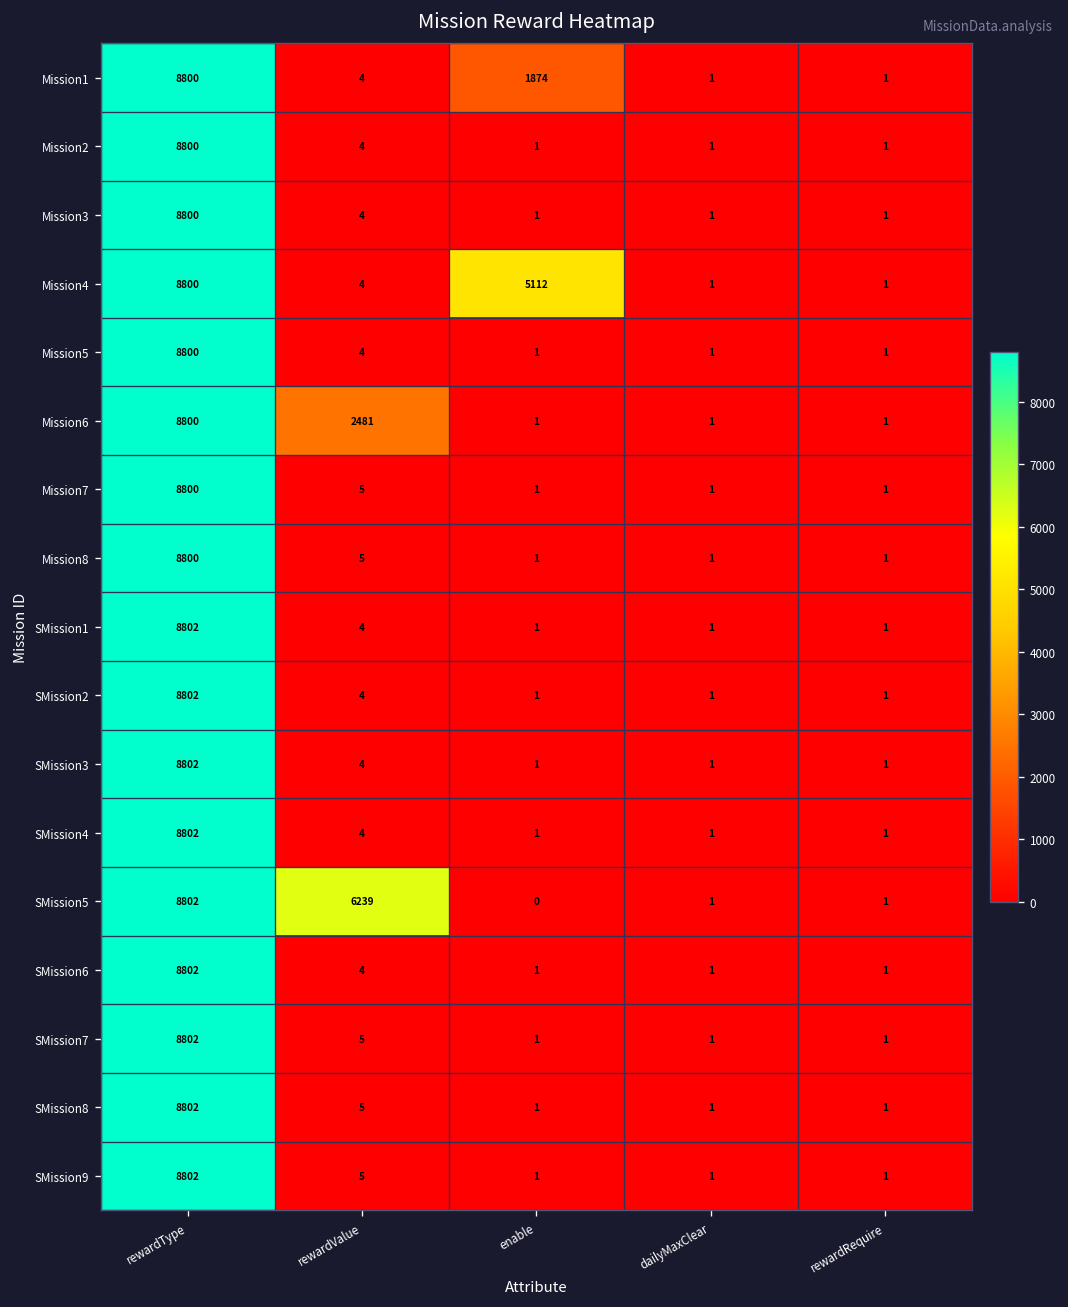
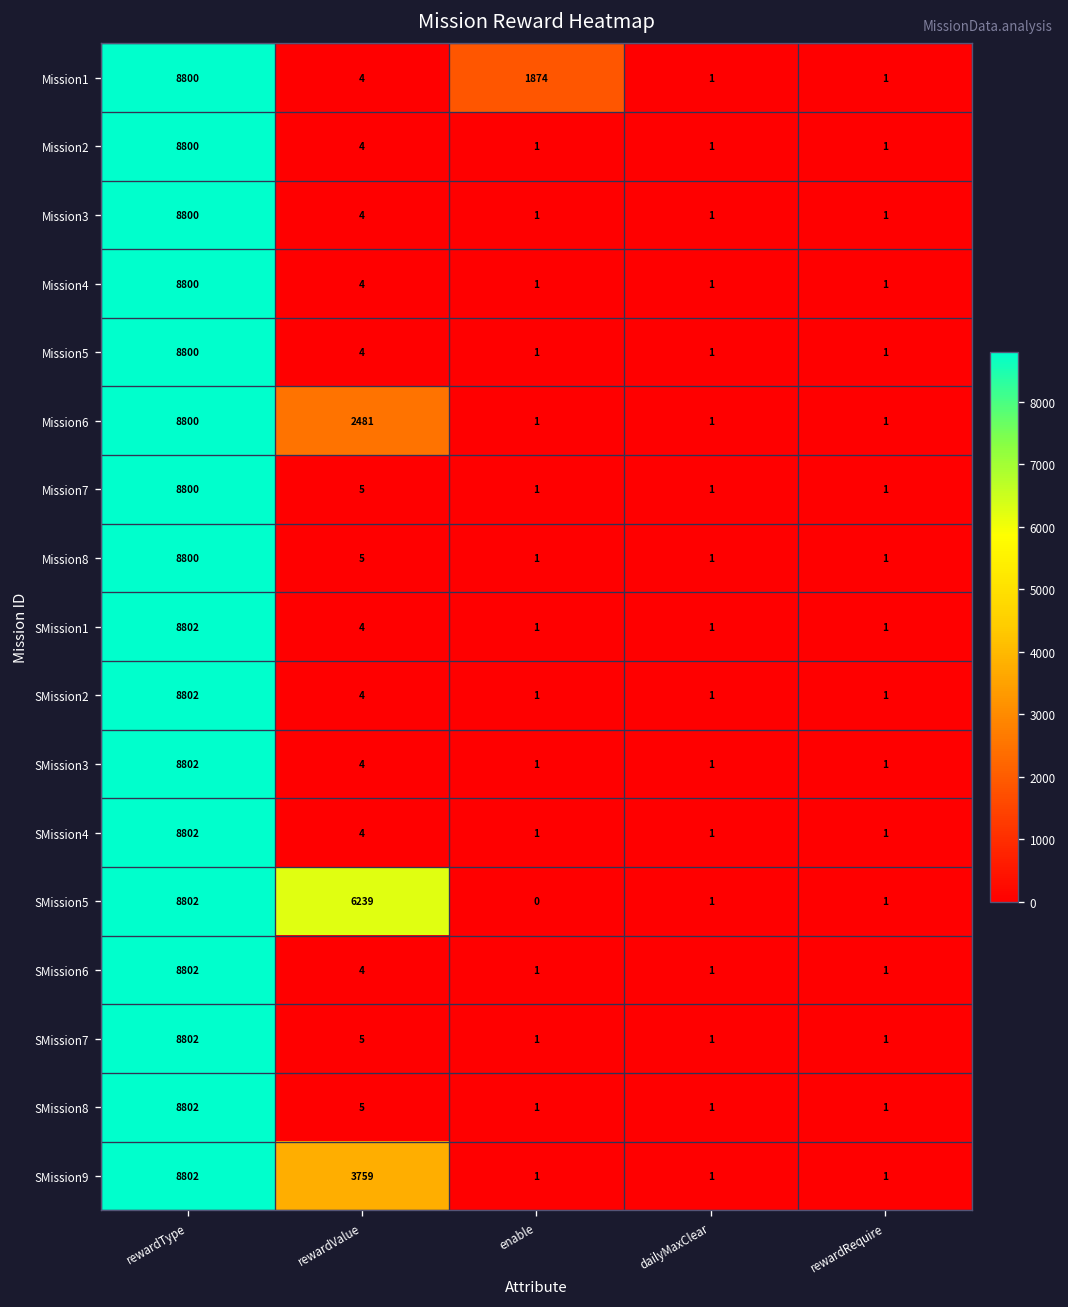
  {
    "Mission1": {
      "rewardType": 8800,
      "rewardValue": 4,
      "enable": 1874,
      "dailyMaxClear": 1,
      "rewardRequire": 1
    },
    "Mission2": {
      "rewardType": 8800,
      "rewardValue": 4,
      "enable": 1,
      "dailyMaxClear": 1,
      "rewardRequire": 1
    },
    "Mission3": {
      "rewardType": 8800,
      "rewardValue": 4,
      "enable": 1,
      "dailyMaxClear": 1,
      "rewardRequire": 1
    },
    "Mission4": {
      "rewardType": 8800,
      "rewardValue": 4,
-     "enable": 5112,
+     "enable": 1,
      "dailyMaxClear": 1,
      "rewardRequire": 1
    },
    "Mission5": {
      "rewardType": 8800,
      "rewardValue": 4,
      "enable": 1,
      "dailyMaxClear": 1,
      "rewardRequire": 1
    },
    "Mission6": {
      "rewardType": 8800,
      "rewardValue": 2481,
      "enable": 1,
      "dailyMaxClear": 1,
      "rewardRequire": 1
    },
    "Mission7": {
      "rewardType": 8800,
      "rewardValue": 5,
      "enable": 1,
      "dailyMaxClear": 1,
      "rewardRequire": 1
    },
    "Mission8": {
      "rewardType": 8800,
      "rewardValue": 5,
      "enable": 1,
      "dailyMaxClear": 1,
      "rewardRequire": 1
    },
    "SMission1": {
      "rewardType": 8802,
      "rewardValue": 4,
      "enable": 1,
      "dailyMaxClear": 1,
      "rewardRequire": 1
    },
    "SMission2": {
      "rewardType": 8802,
      "rewardValue": 4,
      "enable": 1,
      "dailyMaxClear": 1,
      "rewardRequire": 1
    },
    "SMission3": {
      "rewardType": 8802,
      "rewardValue": 4,
      "enable": 1,
      "dailyMaxClear": 1,
      "rewardRequire": 1
    },
    "SMission4": {
      "rewardType": 8802,
      "rewardValue": 4,
      "enable": 1,
      "dailyMaxClear": 1,
      "rewardRequire": 1
    },
    "SMission5": {
      "rewardType": 8802,
      "rewardValue": 6239,
      "enable": 0,
      "dailyMaxClear": 1,
      "rewardRequire": 1
    },
    "SMission6": {
      "rewardType": 8802,
      "rewardValue": 4,
      "enable": 1,
      "dailyMaxClear": 1,
      "rewardRequire": 1
    },
    "SMission7": {
      "rewardType": 8802,
      "rewardValue": 5,
      "enable": 1,
      "dailyMaxClear": 1,
      "rewardRequire": 1
    },
    "SMission8": {
      "rewardType": 8802,
      "rewardValue": 5,
      "enable": 1,
      "dailyMaxClear": 1,
      "rewardRequire": 1
    },
    "SMission9": {
      "rewardType": 8802,
-     "rewardValue": 5,
+     "rewardValue": 3759,
      "enable": 1,
      "dailyMaxClear": 1,
      "rewardRequire": 1
    }
  }
